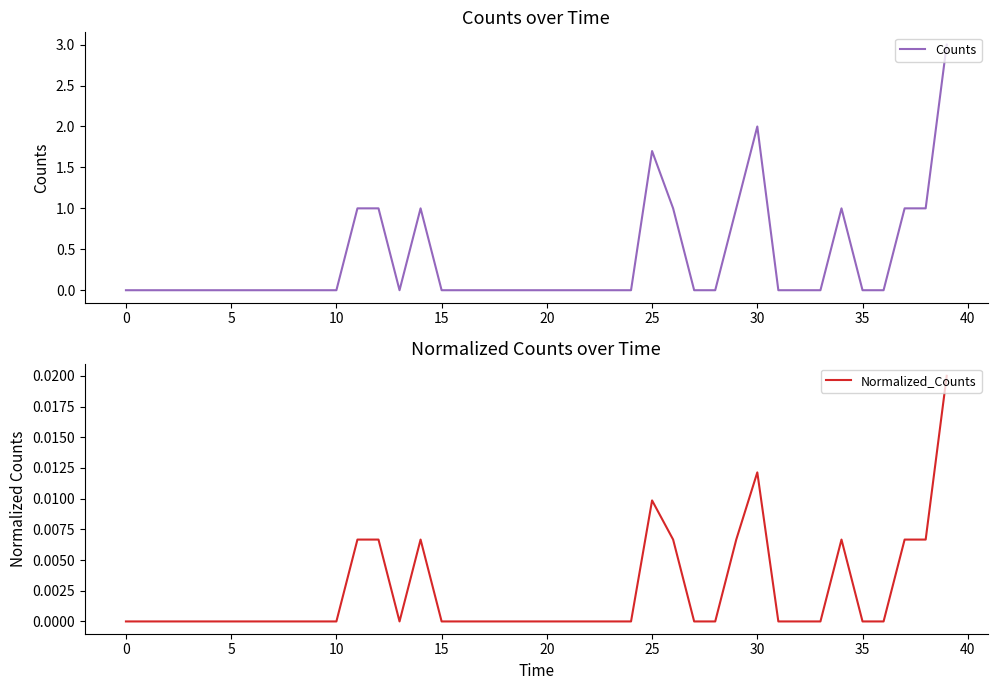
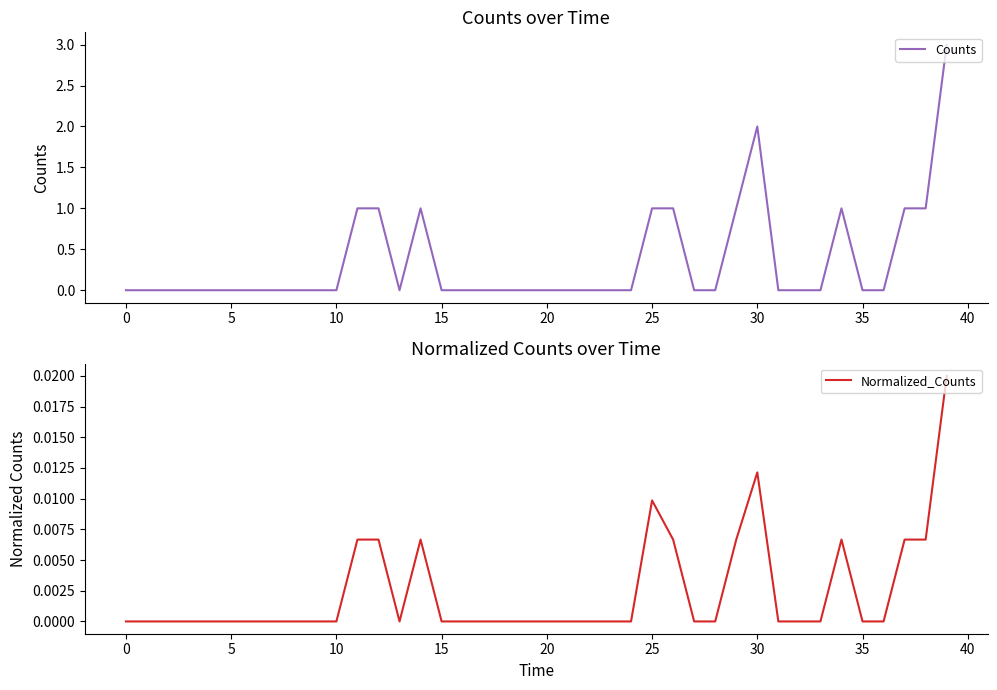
  {
    "Counts over Time": {
      "0": 0.0,
      "5": 0.0,
      "10": 0.0,
      "15": 0.0,
      "20": 0.0,
-     "25": 1.7,
+     "25": 1.0,
      "30": 2.0,
      "35": 0.0
    },
    "Normalized Counts over Time": {
      "0": 0.0000,
      "5": 0.0000,
      "10": 0.0000,
      "15": 0.0000,
      "20": 0.0000,
      "25": 0.0099,
      "30": 0.0121,
      "35": 0.0000
    }
  }
